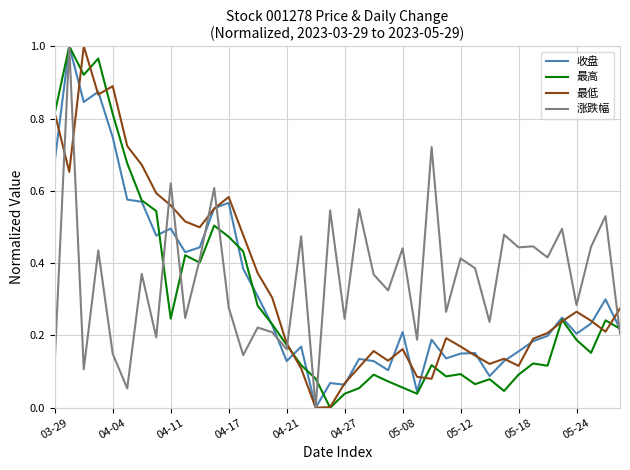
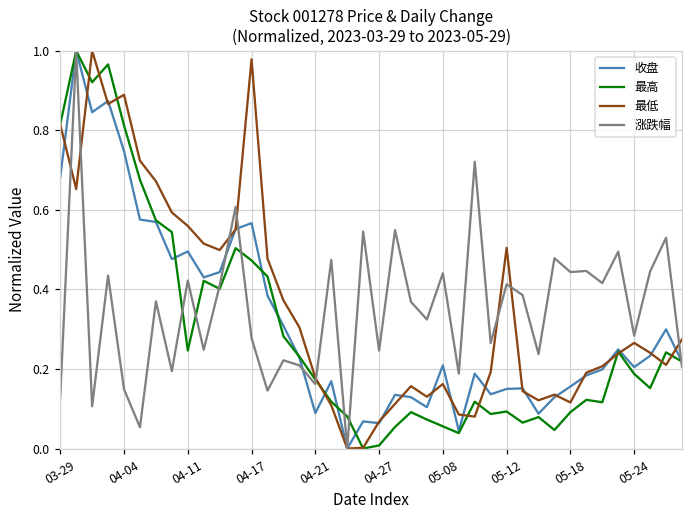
  {
    "收盘": {
      "03-29": 0.68,
      "04-04": 0.75,
      "04-11": 0.50,
      "04-17": 0.57,
-     "04-21": 0.13,
+     "04-21": 0.09,
      "05-08": 0.21,
      "05-12": 0.15,
      "05-18": 0.16,
      "05-24": 0.20
    },
    "最高": {
      "04-04": 0.81,
      "04-11": 0.25,
      "04-17": 0.47,
-     "04-27": 0.04,
+     "04-27": 0.01,
      "05-08": 0.06,
      "05-12": 0.09,
      "05-18": 0.09,
      "05-24": 0.19
    },
    "最低": {
      "04-04": 0.89,
      "04-11": 0.56,
-     "04-17": 0.58,
+     "04-17": 0.98,
      "05-08": 0.16,
-     "05-12": 0.17,
+     "05-12": 0.50,
      "05-18": 0.12,
      "05-24": 0.27
    },
    "涨跌幅": {
      "03-29": 0.13,
      "04-04": 0.15,
-     "04-11": 0.62,
+     "04-11": 0.42,
      "04-17": 0.28,
      "04-21": 0.16,
      "04-27": 0.25,
      "05-08": 0.44,
      "05-12": 0.41,
      "05-18": 0.44,
      "05-24": 0.28
    }
  }
